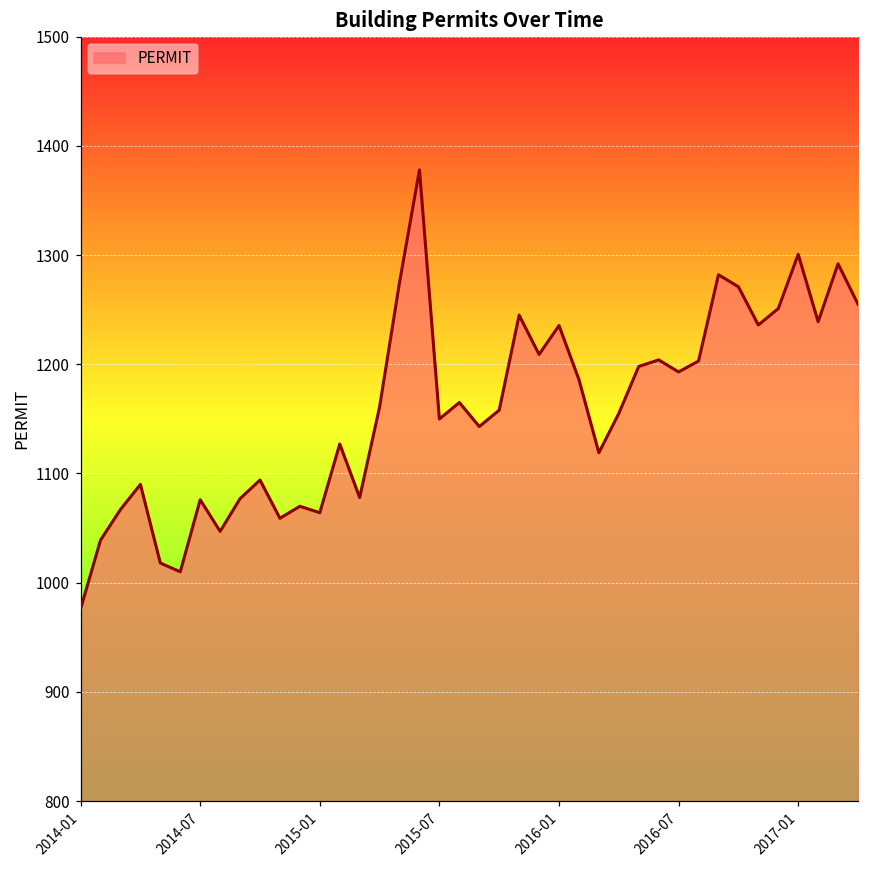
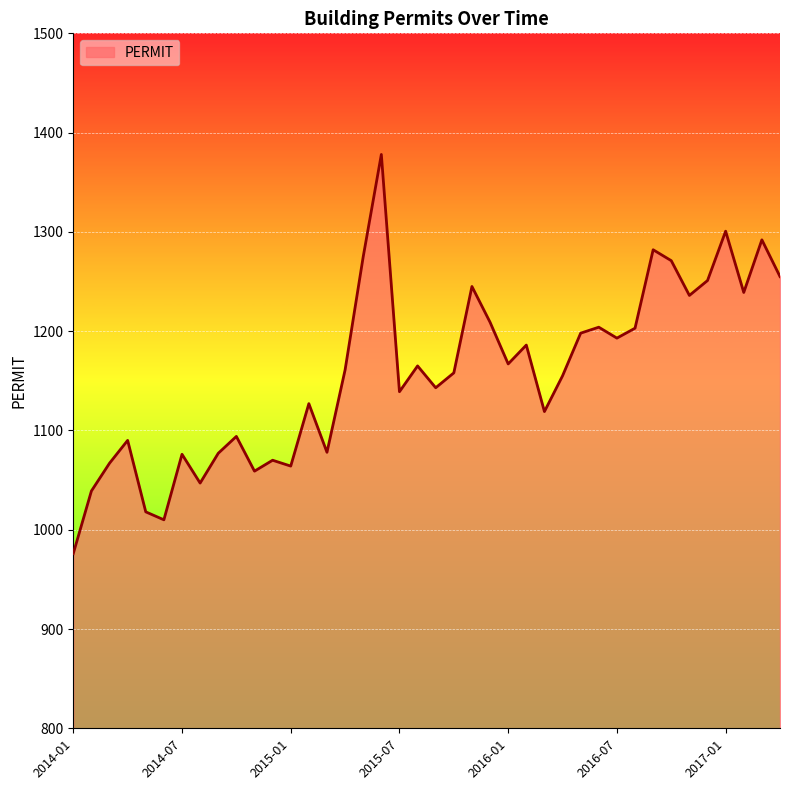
  {
    "2014-01": 980,
    "2014-07": 1080,
    "2015-01": 1060,
-   "2015-07": 1150,
-   "2016-01": 1240,
+   "2015-07": 1140,
+   "2016-01": 1170,
    "2016-07": 1190,
    "2017-01": 1300
  }
